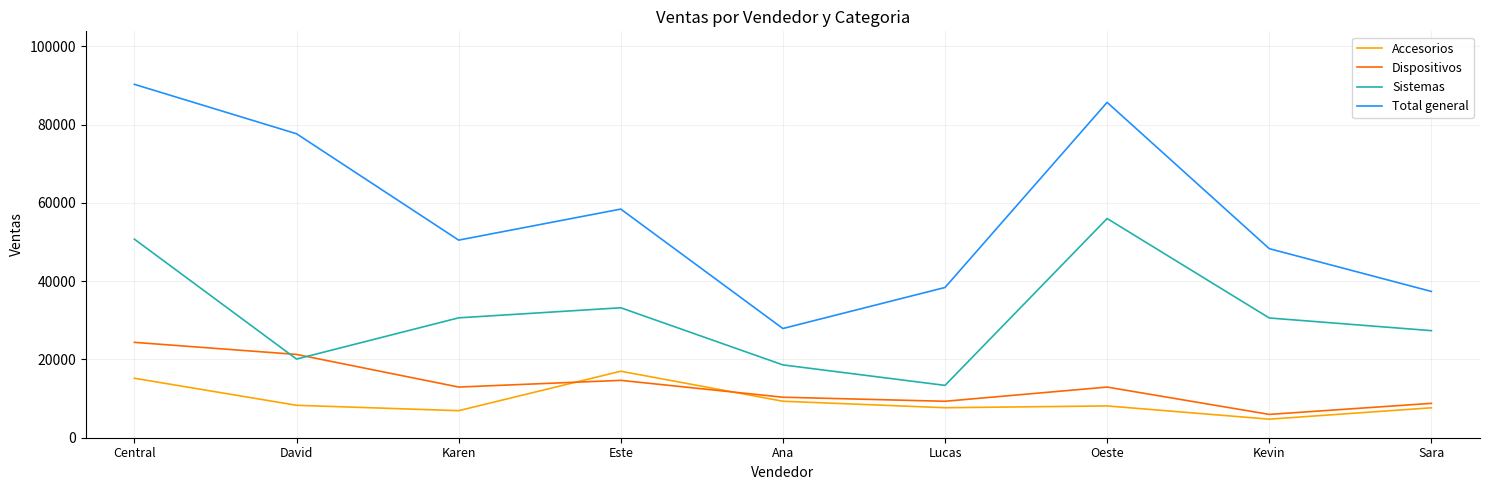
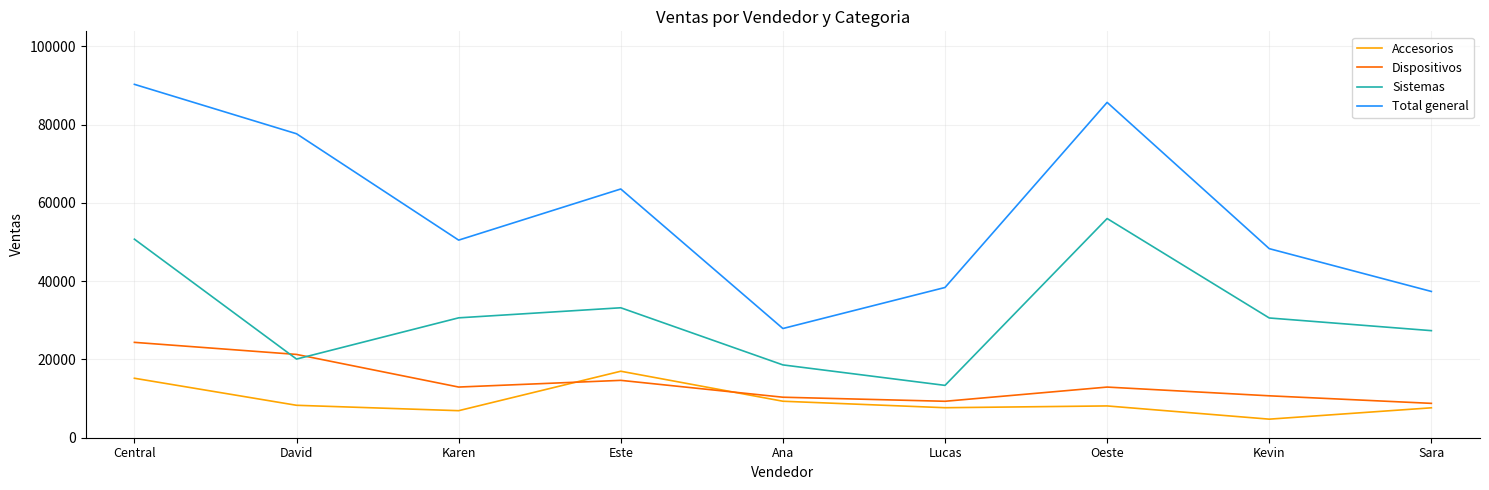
  {
    "Accesorios": {
      "Central": 15000,
      "David": 8000,
      "Karen": 7000,
      "Este": 17000,
      "Ana": 9000,
      "Lucas": 8000,
      "Oeste": 8000,
      "Kevin": 5000,
      "Sara": 8000
    },
    "Dispositivos": {
      "Central": 24000,
      "David": 21000,
      "Karen": 13000,
      "Este": 15000,
      "Ana": 10000,
      "Lucas": 9000,
      "Oeste": 13000,
-     "Kevin": 6000,
+     "Kevin": 11000,
      "Sara": 9000
    },
    "Sistemas": {
      "Central": 51000,
      "David": 20000,
      "Karen": 31000,
      "Este": 33000,
      "Ana": 19000,
      "Lucas": 13000,
      "Oeste": 56000,
      "Kevin": 31000,
      "Sara": 27000
    },
    "Total general": {
      "Central": 90000,
      "David": 78000,
      "Karen": 50000,
-     "Este": 58000,
+     "Este": 64000,
      "Ana": 28000,
      "Lucas": 38000,
      "Oeste": 86000,
      "Kevin": 48000,
      "Sara": 37000
    }
  }
